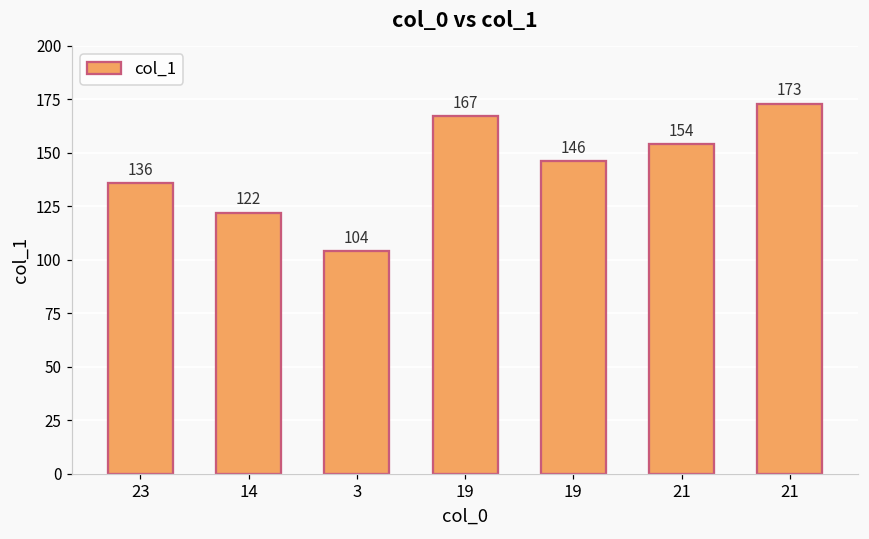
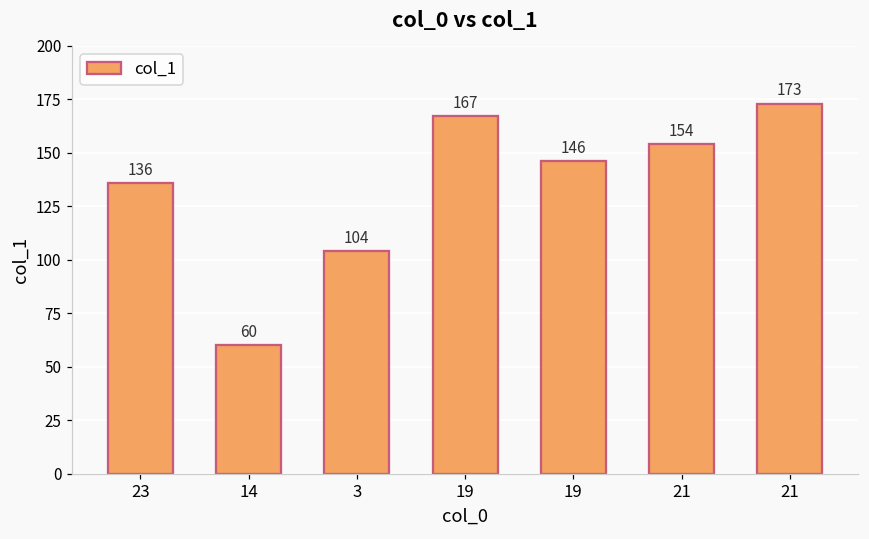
  {
    "23": 136,
-   "14": 122,
+   "14": 60,
    "3": 104
  }
